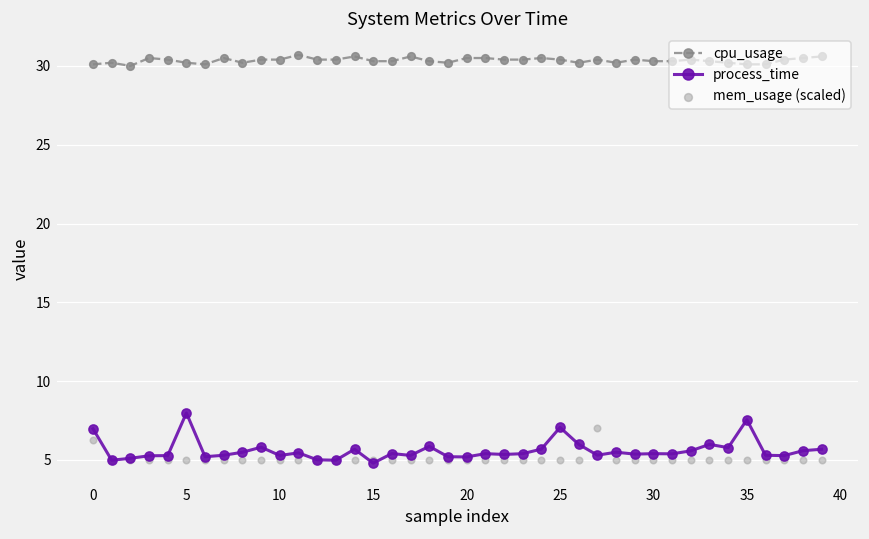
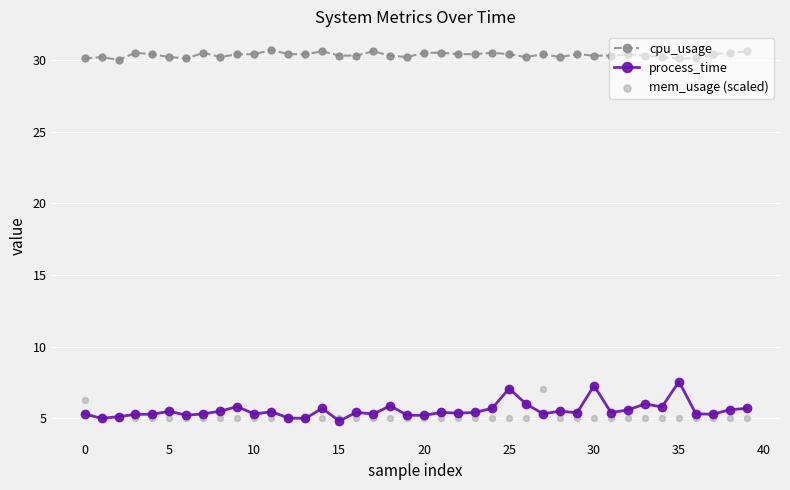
  {
    "process_time": {
-     "0": 7.0,
-     "5": 8.0,
+     "0": 5.3,
+     "5": 5.5,
      "10": 5.3,
      "15": 4.8,
      "20": 5.2,
      "25": 7.1,
-     "30": 5.4,
+     "30": 7.3,
      "35": 7.6
    }
  }
